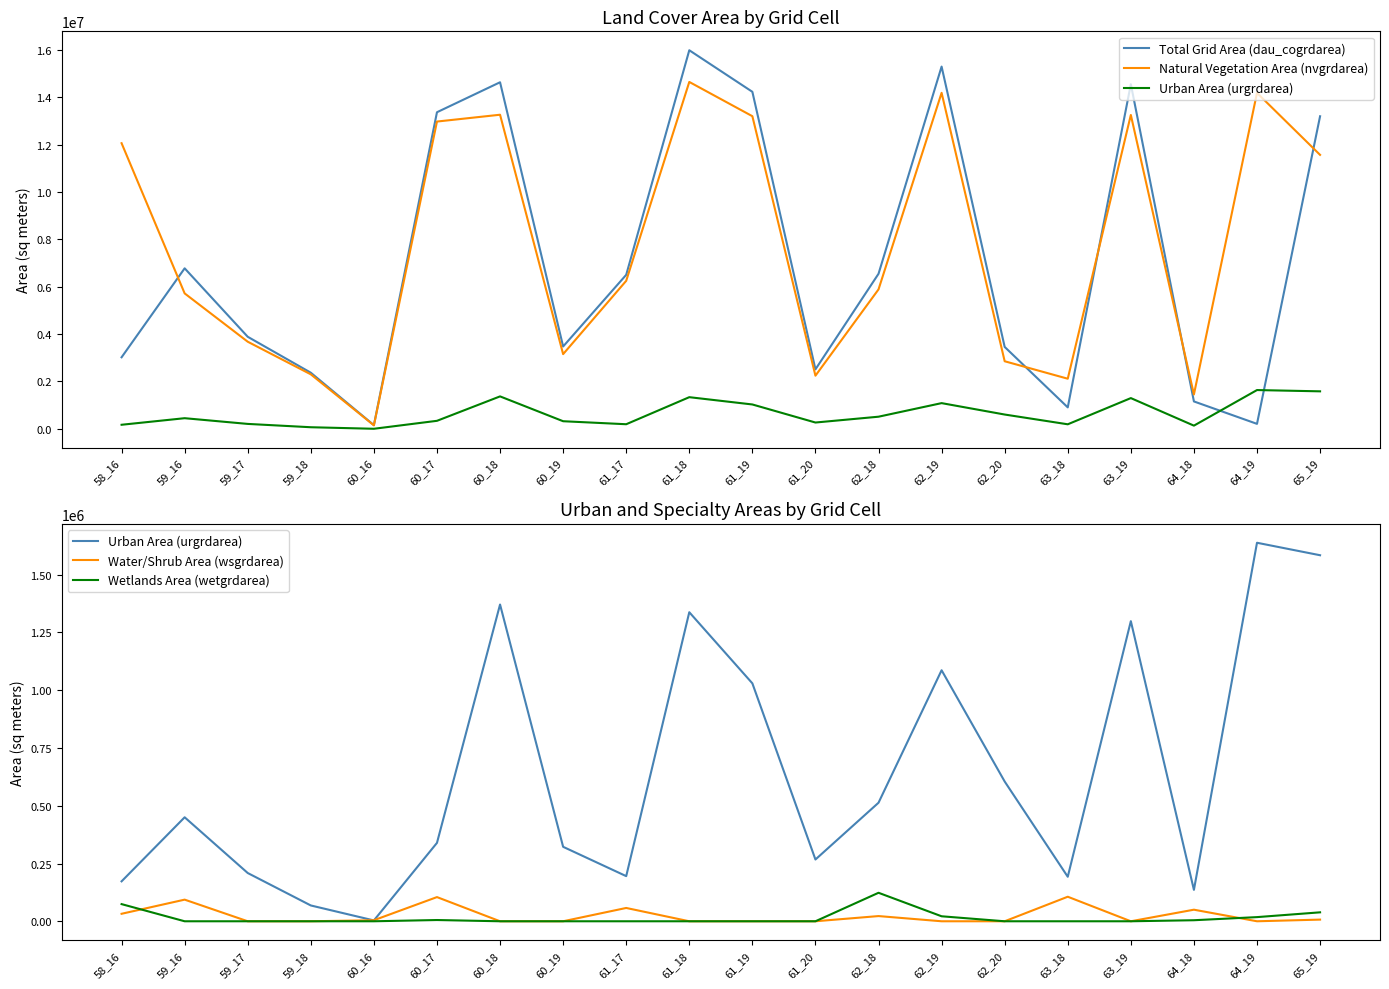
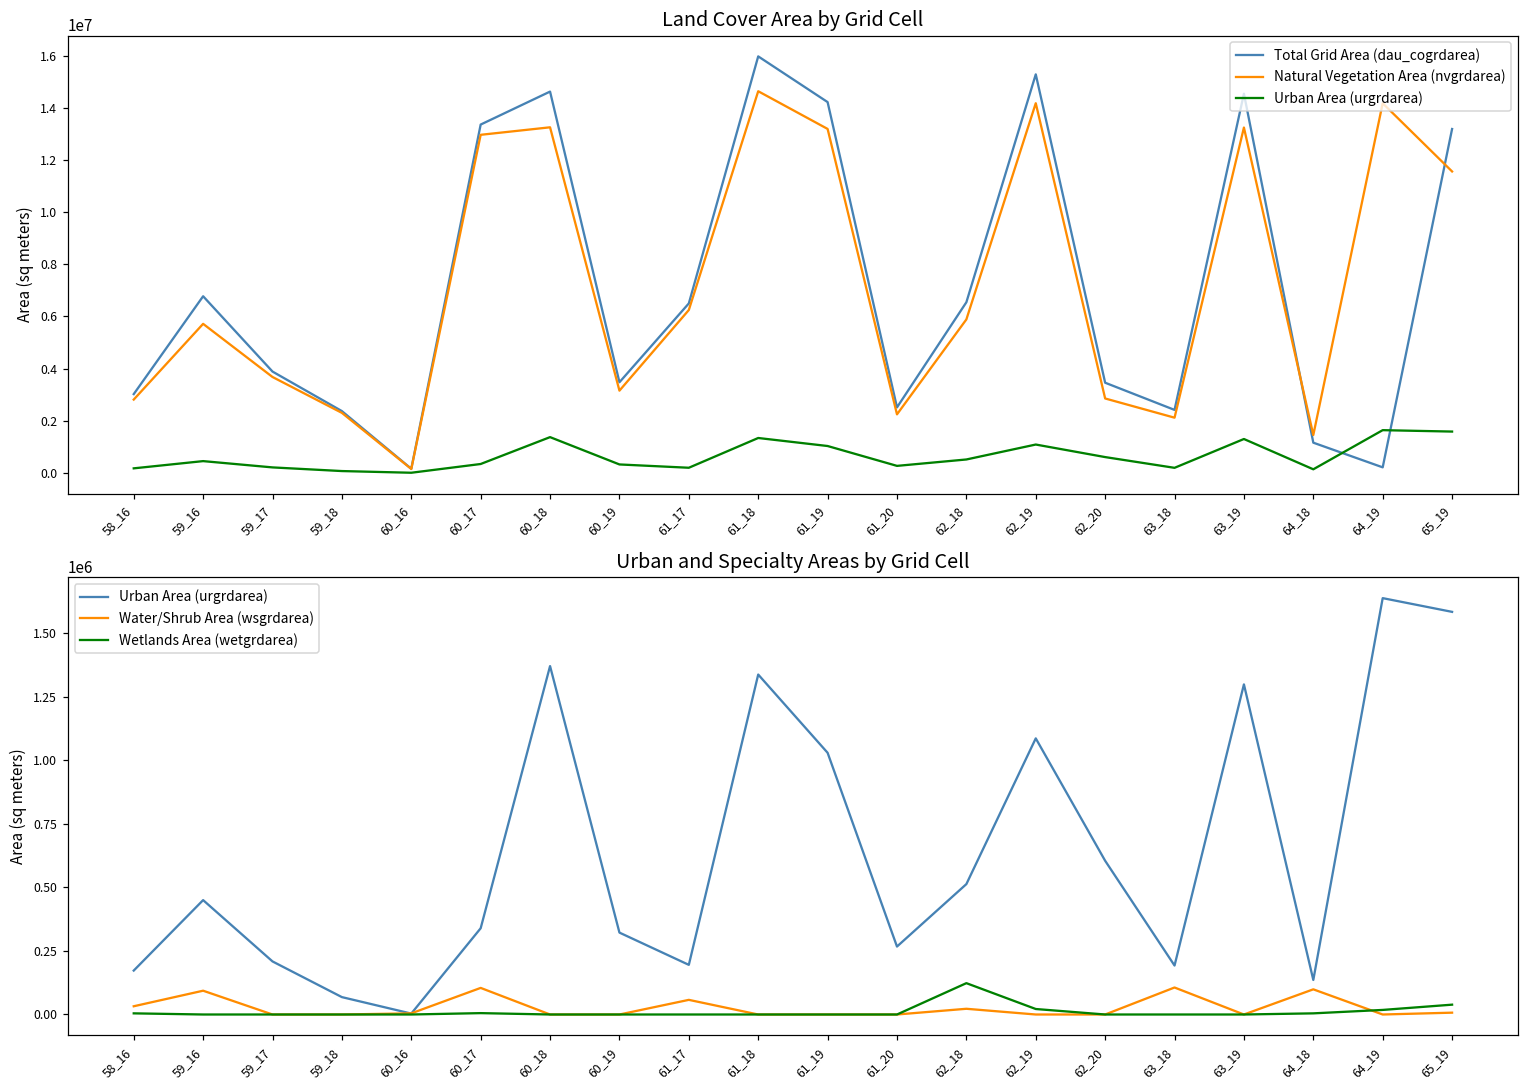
  {
    "Land Cover Area by Grid Cell": {
      "Total Grid Area (dau_cogrdarea)": {
        "58_16": 3000000,
        "59_16": 6800000,
        "59_17": 3900000,
        "60_17": 13400000,
        "60_18": 14600000,
        "60_19": 3500000,
        "61_17": 6500000,
        "61_18": 16000000,
        "61_19": 14200000,
        "61_20": 2500000,
        "62_18": 6500000,
        "62_19": 15300000,
        "62_20": 3500000,
-       "63_18": 900000,
+       "63_18": 2400000,
        "64_18": 1200000,
        "64_19": 200000,
        "65_19": 13200000
      },
      "Natural Vegetation Area (nvgrdarea)": {
-       "58_16": 12100000,
+       "58_16": 2800000,
        "59_16": 5700000,
        "59_17": 3700000,
        "60_17": 13000000,
        "60_18": 13300000,
        "60_19": 3200000,
        "61_17": 6200000,
        "61_18": 14600000,
        "61_19": 13200000,
        "61_20": 2200000,
        "62_18": 5900000,
        "62_19": 14200000,
        "62_20": 2900000,
        "63_18": 2100000,
        "63_19": 13300000,
        "64_18": 1500000,
        "65_19": 11600000
      }
    },
    "Urban and Specialty Areas by Grid Cell": {
      "Urban Area (urgrdarea)": {
        "58_16": 170000,
        "59_16": 450000,
        "59_17": 210000,
        "59_18": 70000,
        "60_17": 340000,
        "60_18": 1370000,
        "60_19": 320000,
        "61_17": 200000,
        "61_18": 1340000,
        "61_19": 1030000,
        "61_20": 270000,
        "62_18": 510000,
        "62_19": 1090000,
        "62_20": 600000,
        "63_18": 190000,
        "63_19": 1300000,
        "64_18": 140000,
        "64_19": 1640000,
        "65_19": 1580000
      },
      "Water/Shrub Area (wsgrdarea)": {
        "58_16": 30000,
        "59_16": 90000,
        "60_17": 100000,
        "61_17": 60000,
        "62_18": 20000,
        "62_19": 0,
        "63_18": 110000,
-       "64_18": 50000,
+       "64_18": 100000,
        "64_19": 0,
        "65_19": 10000
      },
      "Wetlands Area (wetgrdarea)": {
-       "58_16": 70000,
+       "58_16": 0,
        "59_16": 0,
        "60_17": 10000,
        "61_17": 0,
        "62_18": 120000,
        "62_19": 20000,
        "63_18": 0,
        "64_18": 0,
        "64_19": 20000,
        "65_19": 40000
      }
    }
  }
